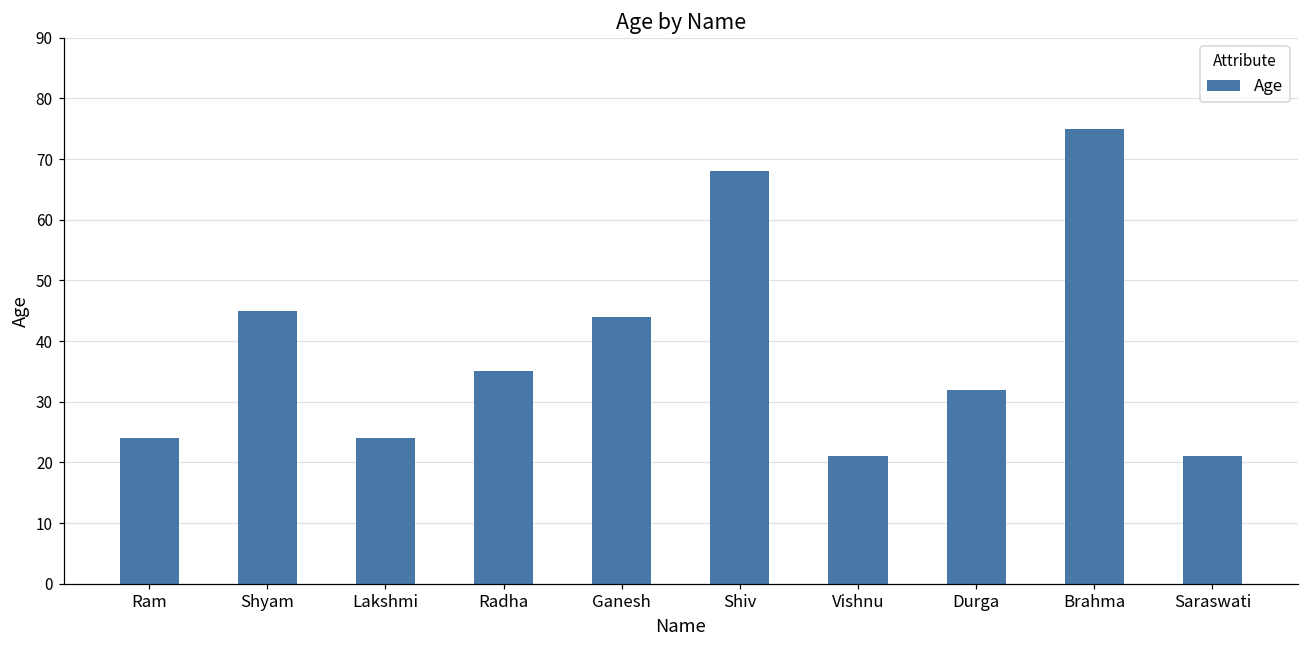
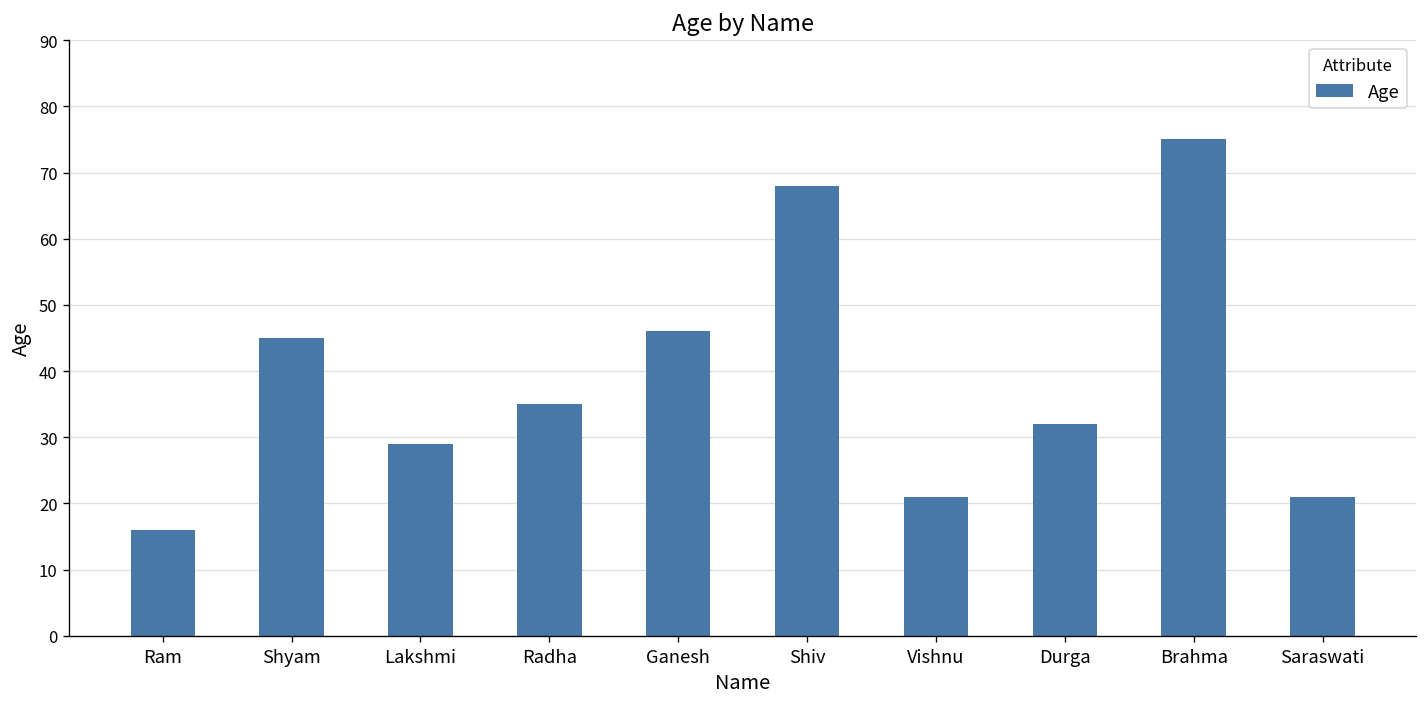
  {
-   "Ram": 24,
+   "Ram": 16,
    "Shyam": 45,
-   "Lakshmi": 24,
+   "Lakshmi": 29,
    "Radha": 35,
-   "Ganesh": 44,
+   "Ganesh": 46,
    "Shiv": 68,
    "Vishnu": 21,
    "Durga": 32,
    "Brahma": 75,
    "Saraswati": 21
  }
